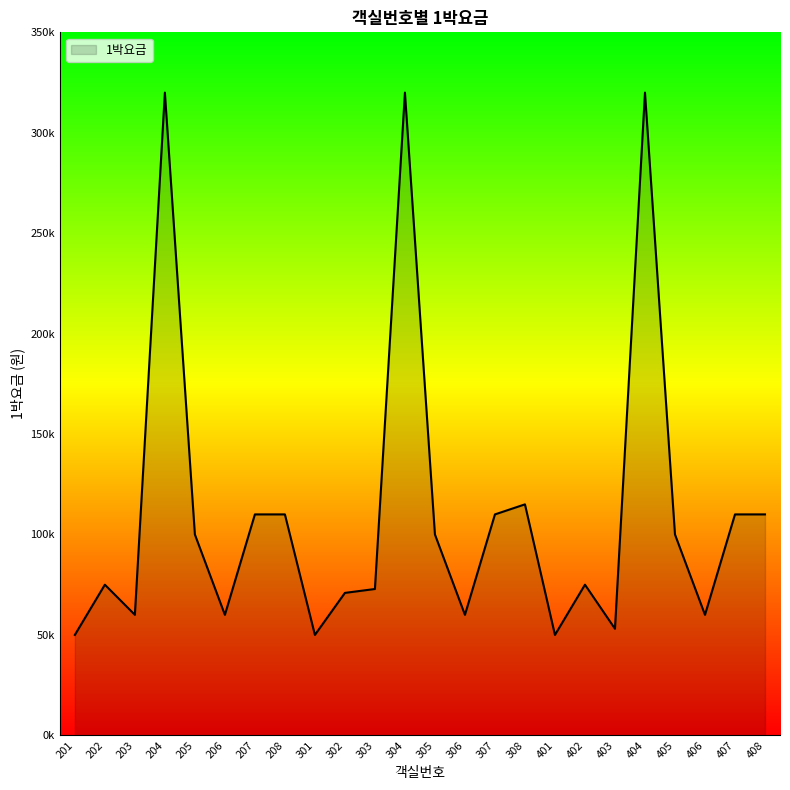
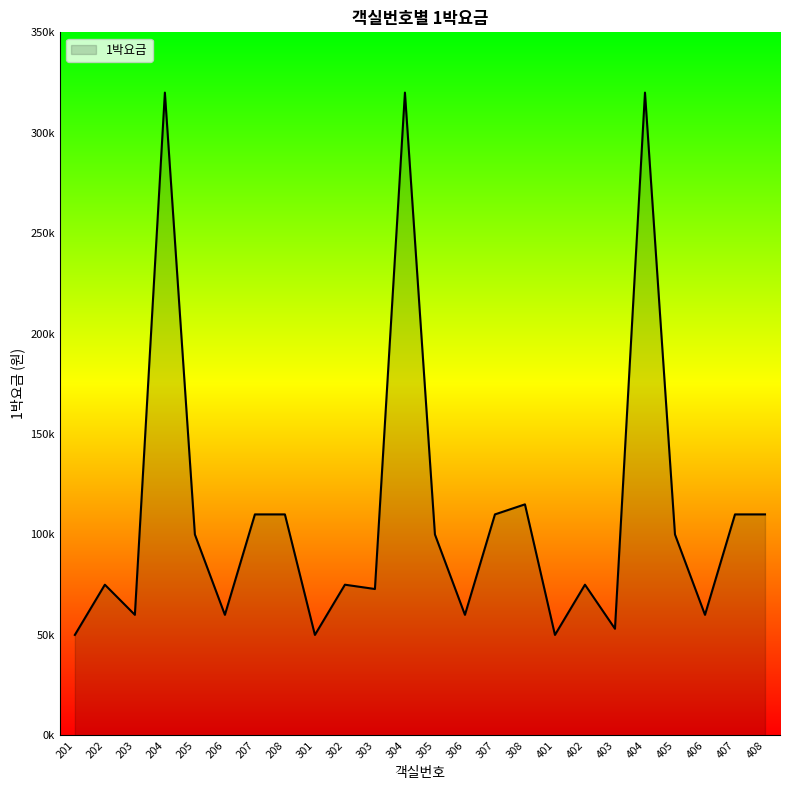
  {
    "201": 50000,
    "202": 75000,
    "203": 60000,
    "204": 320000,
    "205": 100000,
    "206": 60000,
    "207": 110000,
    "208": 110000,
    "301": 50000,
-   "302": 71000,
+   "302": 75000,
    "303": 73000,
    "304": 320000,
    "305": 100000,
    "306": 60000,
    "307": 110000,
    "308": 115000,
    "401": 50000,
    "402": 75000,
    "403": 53000,
    "404": 320000,
    "405": 100000,
    "406": 60000,
    "407": 110000,
    "408": 110000
  }
